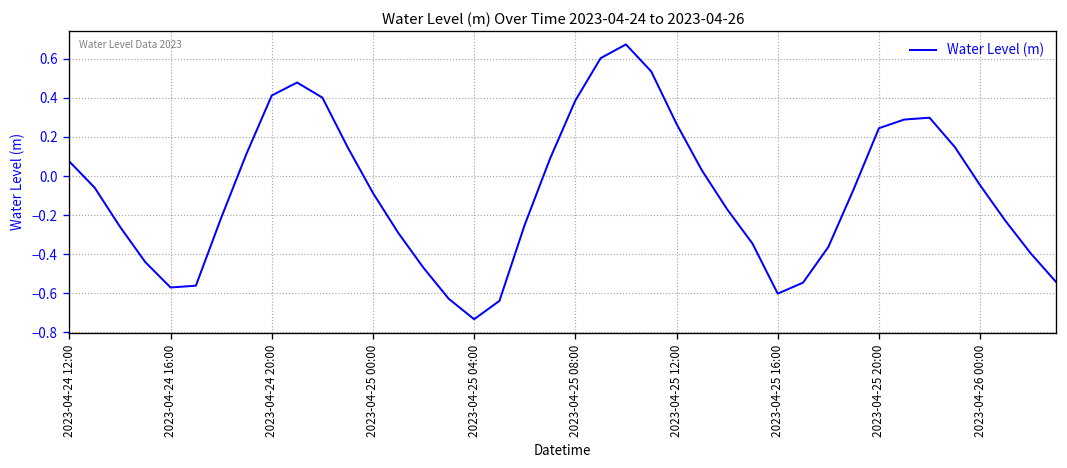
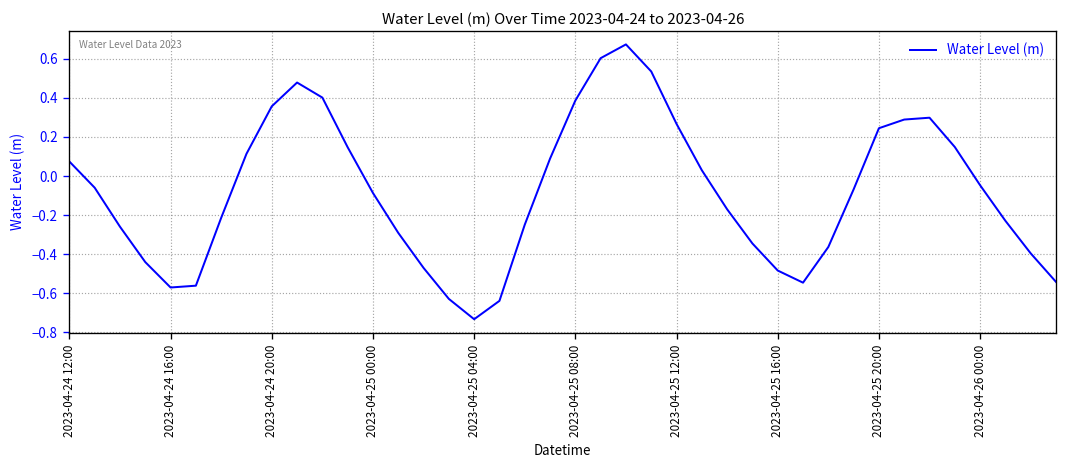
  {
    "2023-04-24 12:00": 0.07,
    "2023-04-24 16:00": -0.57,
-   "2023-04-24 20:00": 0.41,
+   "2023-04-24 20:00": 0.36,
    "2023-04-25 00:00": -0.09,
    "2023-04-25 04:00": -0.73,
    "2023-04-25 08:00": 0.39,
    "2023-04-25 12:00": 0.27,
-   "2023-04-25 16:00": -0.60,
+   "2023-04-25 16:00": -0.48,
    "2023-04-25 20:00": 0.24,
    "2023-04-26 00:00": -0.05
  }
